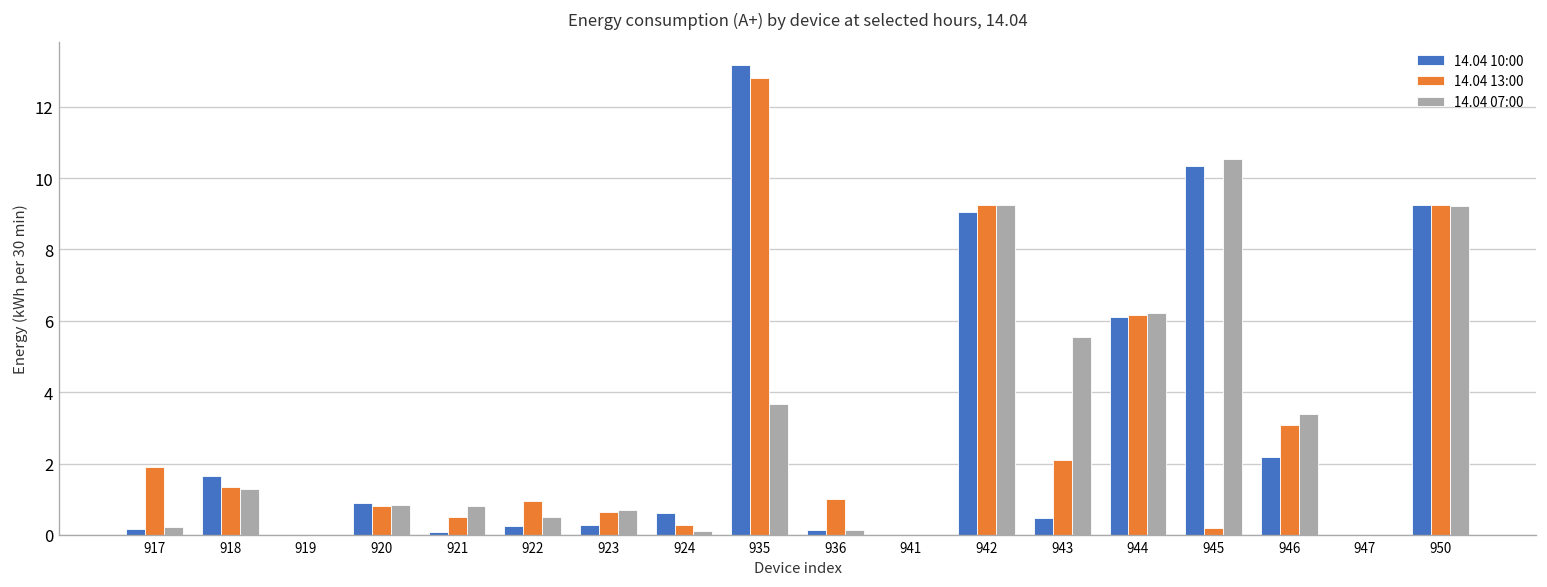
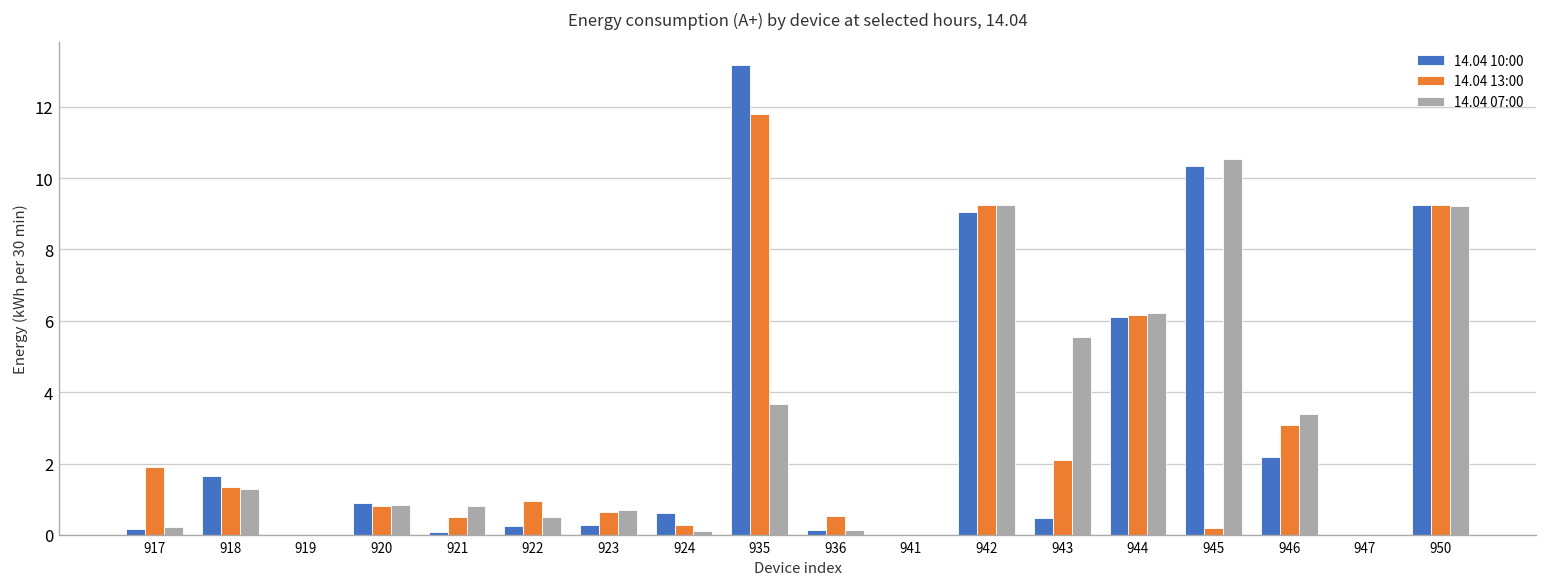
  {
    "14.04 10:00": {
      "917": 0.2,
      "918": 1.7,
      "919": 0.0,
      "920": 0.9,
      "922": 0.2,
      "923": 0.3,
      "924": 0.6,
      "935": 13.2,
      "936": 0.1,
      "941": 0.0,
      "942": 9.1,
      "943": 0.5,
      "944": 6.1,
      "945": 10.3,
      "946": 2.2,
      "947": 0.0,
      "950": 9.2
    },
    "14.04 13:00": {
      "917": 1.9,
      "918": 1.3,
      "919": 0.0,
      "920": 0.8,
      "921": 0.5,
      "922": 0.9,
      "923": 0.6,
      "924": 0.3,
-     "935": 12.8,
-     "936": 1.0,
+     "935": 11.8,
+     "936": 0.5,
      "941": 0.0,
      "942": 9.2,
      "943": 2.1,
      "944": 6.2,
      "945": 0.2,
      "946": 3.1,
      "947": 0.0,
      "950": 9.2
    },
    "14.04 07:00": {
      "917": 0.2,
      "918": 1.3,
      "919": 0.0,
      "920": 0.8,
      "921": 0.8,
      "922": 0.5,
      "923": 0.7,
      "924": 0.1,
      "935": 3.7,
      "936": 0.1,
      "941": 0.0,
      "942": 9.2,
      "943": 5.5,
      "944": 6.2,
      "945": 10.5,
      "946": 3.4,
      "947": 0.0,
      "950": 9.2
    }
  }
